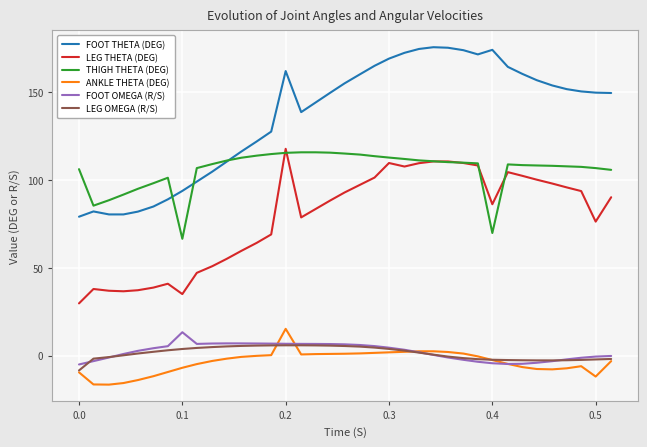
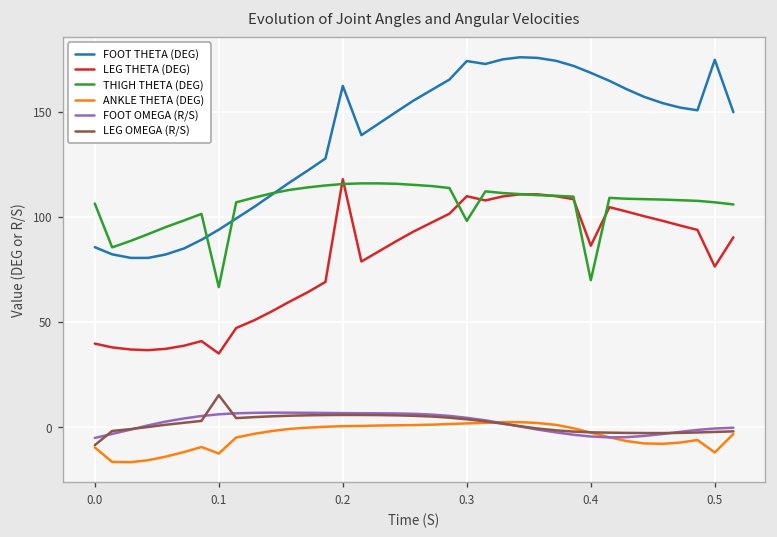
  {
    "FOOT THETA (DEG)": {
-     "0.0": 79,
+     "0.0": 86,
      "0.1": 94,
      "0.2": 162,
-     "0.3": 169,
-     "0.4": 174,
-     "0.5": 150
+     "0.3": 174,
+     "0.4": 168,
+     "0.5": 175
    },
    "LEG THETA (DEG)": {
-     "0.0": 30,
+     "0.0": 40,
      "0.1": 35,
      "0.2": 118,
      "0.3": 110,
      "0.4": 86,
      "0.5": 76
    },
    "THIGH THETA (DEG)": {
      "0.0": 106,
      "0.1": 67,
      "0.2": 116,
-     "0.3": 113,
+     "0.3": 98,
      "0.4": 70,
      "0.5": 107
    },
    "ANKLE THETA (DEG)": {
-     "0.1": -7,
-     "0.2": 15,
+     "0.1": -12,
+     "0.2": 1,
      "0.3": 2,
      "0.5": -12
    },
    "FOOT OMEGA (R/S)": {
      "0.0": -5,
-     "0.1": 13,
+     "0.1": 6,
      "0.4": -4,
      "0.5": -1
    },
    "LEG OMEGA (R/S)": {
-     "0.1": 4,
+     "0.1": 15,
      "0.5": -2
    }
  }
